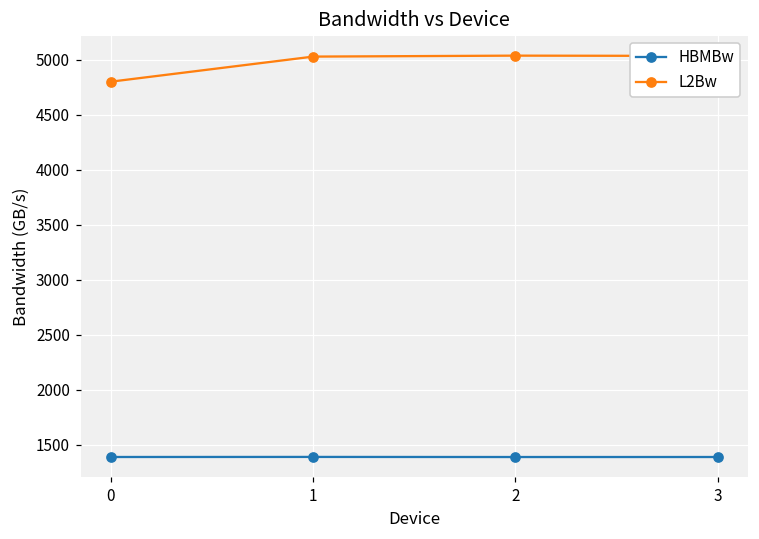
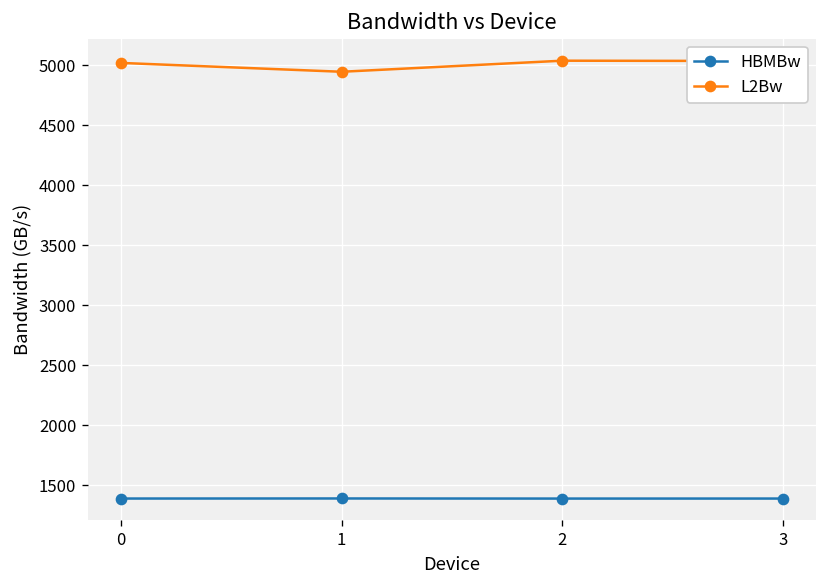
  {
    "HBMBw": {
      "0": 1390,
      "1": 1390,
      "2": 1390,
      "3": 1390
    },
    "L2Bw": {
-     "0": 4800,
-     "1": 5030,
+     "0": 5020,
+     "1": 4940,
      "2": 5040
    }
  }
